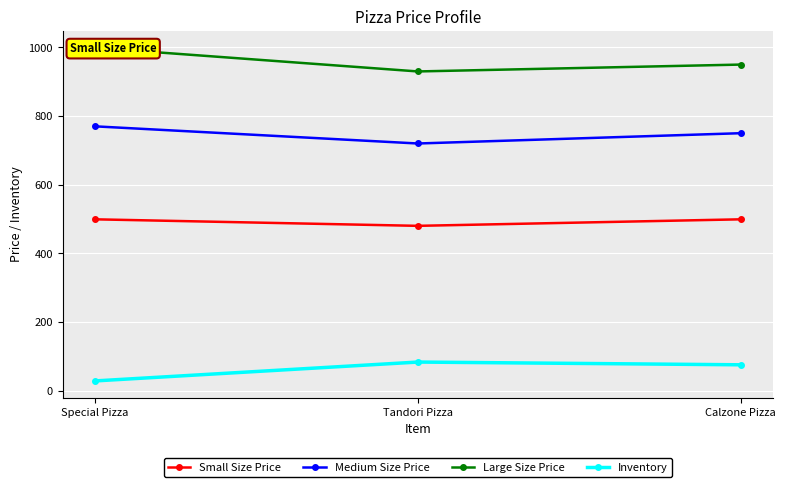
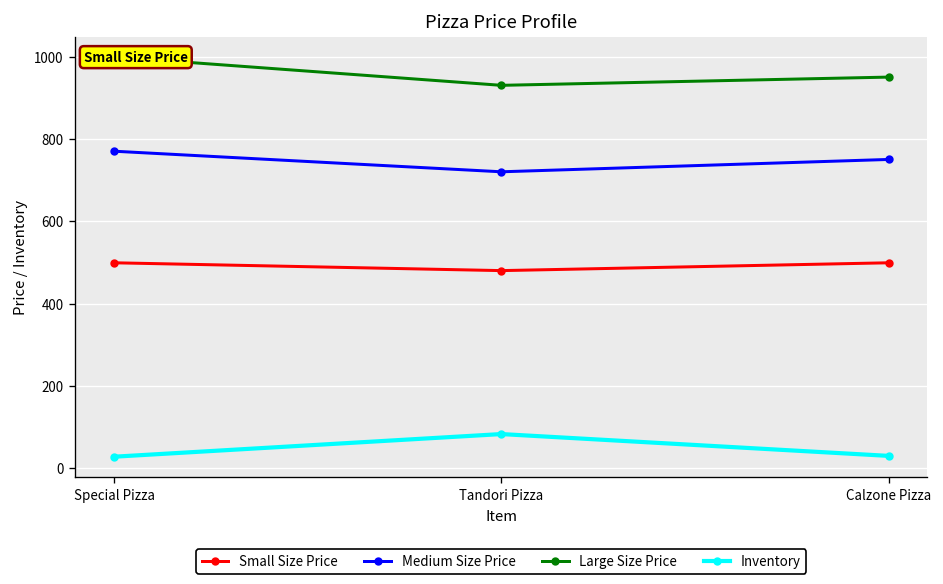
  {
    "Small Size Price": {
      "Special Pizza": 500,
      "Tandori Pizza": 480,
      "Calzone Pizza": 500
    },
    "Medium Size Price": {
      "Special Pizza": 770,
      "Tandori Pizza": 720,
      "Calzone Pizza": 750
    },
    "Large Size Price": {
      "Tandori Pizza": 930,
      "Calzone Pizza": 950
    },
    "Inventory": {
      "Special Pizza": 30,
      "Tandori Pizza": 80,
-     "Calzone Pizza": 80
+     "Calzone Pizza": 30
    }
  }
